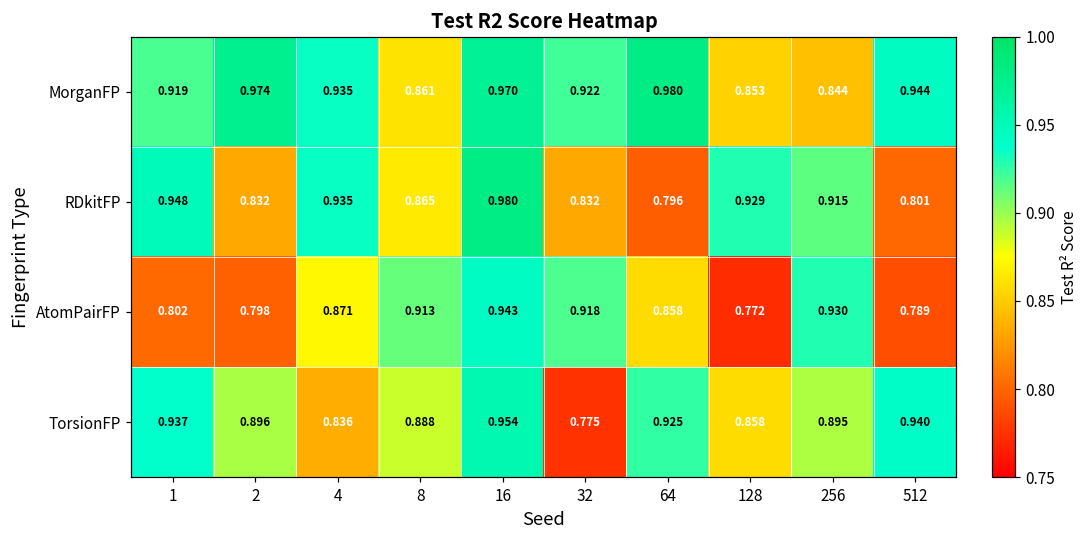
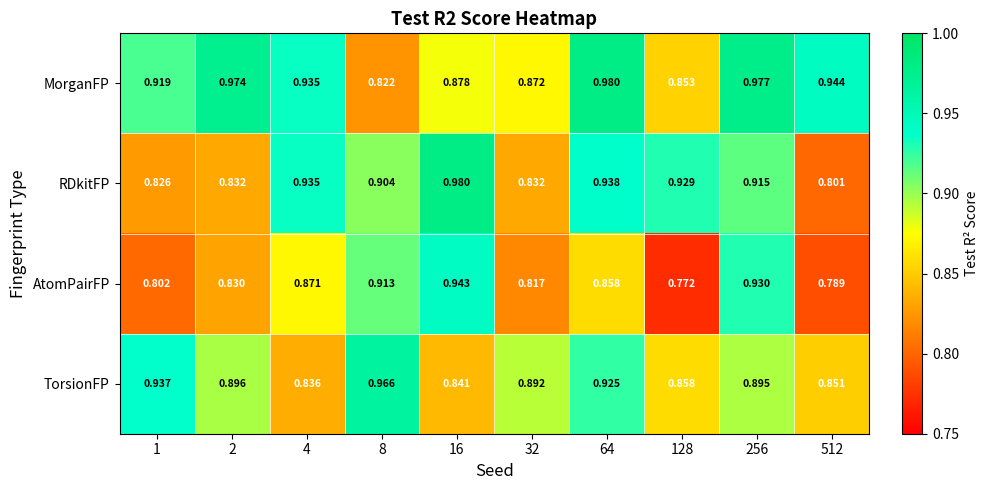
  {
    "MorganFP": {
      "1": 0.919,
      "2": 0.974,
      "4": 0.935,
-     "8": 0.861,
-     "16": 0.970,
-     "32": 0.922,
+     "8": 0.822,
+     "16": 0.878,
+     "32": 0.872,
      "64": 0.980,
      "128": 0.853,
-     "256": 0.844,
+     "256": 0.977,
      "512": 0.944
    },
    "RDkitFP": {
-     "1": 0.948,
+     "1": 0.826,
      "2": 0.832,
      "4": 0.935,
-     "8": 0.865,
+     "8": 0.904,
      "16": 0.980,
      "32": 0.832,
-     "64": 0.796,
+     "64": 0.938,
      "128": 0.929,
      "256": 0.915,
      "512": 0.801
    },
    "AtomPairFP": {
      "1": 0.802,
-     "2": 0.798,
+     "2": 0.830,
      "4": 0.871,
      "8": 0.913,
      "16": 0.943,
-     "32": 0.918,
+     "32": 0.817,
      "64": 0.858,
      "128": 0.772,
      "256": 0.930,
      "512": 0.789
    },
    "TorsionFP": {
      "1": 0.937,
      "2": 0.896,
      "4": 0.836,
-     "8": 0.888,
-     "16": 0.954,
-     "32": 0.775,
+     "8": 0.966,
+     "16": 0.841,
+     "32": 0.892,
      "64": 0.925,
      "128": 0.858,
      "256": 0.895,
-     "512": 0.940
+     "512": 0.851
    }
  }
